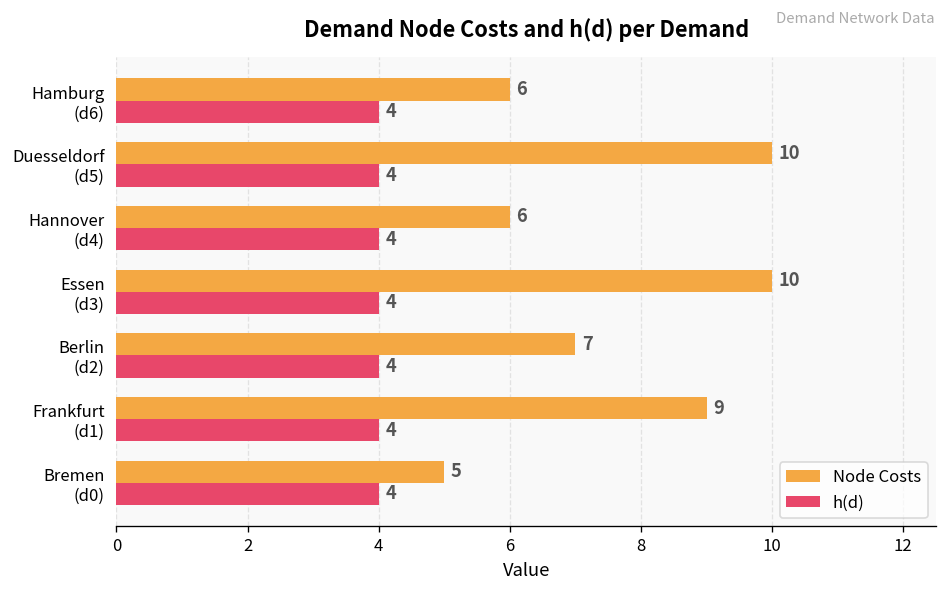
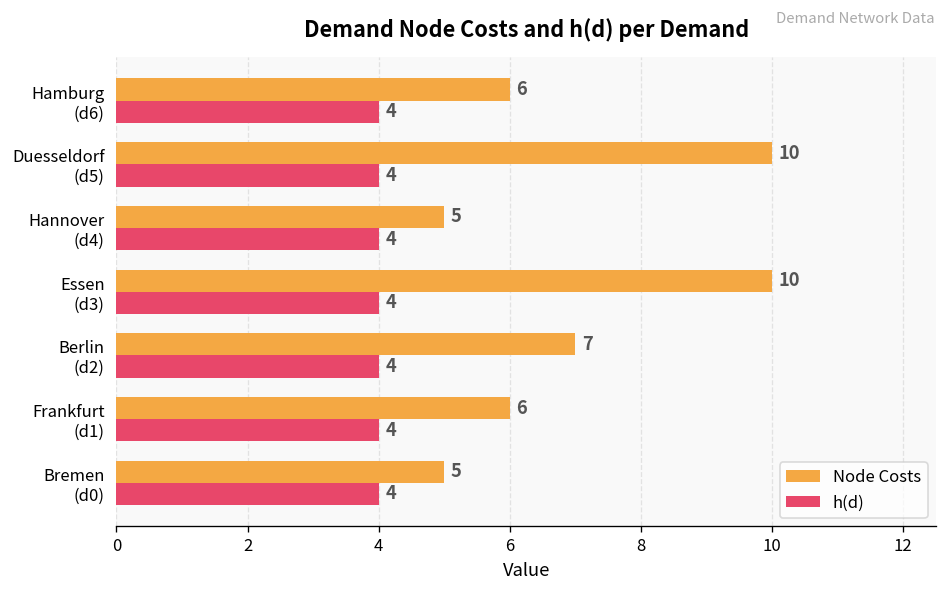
  {
    "Node Costs": {
      "Hamburg (d6)": 6,
      "Duesseldorf (d5)": 10,
-     "Hannover (d4)": 6,
+     "Hannover (d4)": 5,
      "Essen (d3)": 10,
      "Berlin (d2)": 7,
-     "Frankfurt (d1)": 9,
+     "Frankfurt (d1)": 6,
      "Bremen (d0)": 5
    },
    "h(d)": {
      "Hamburg (d6)": 4,
      "Duesseldorf (d5)": 4,
      "Hannover (d4)": 4,
      "Essen (d3)": 4,
      "Berlin (d2)": 4,
      "Frankfurt (d1)": 4,
      "Bremen (d0)": 4
    }
  }
